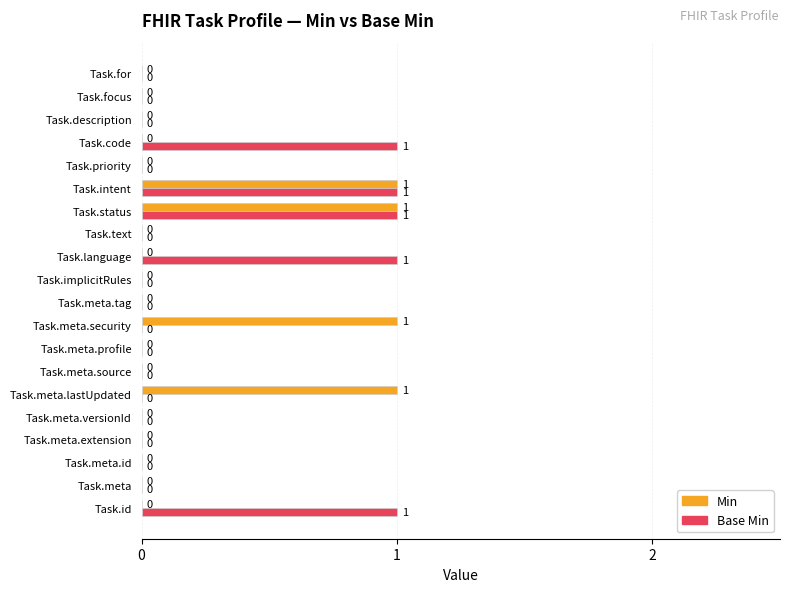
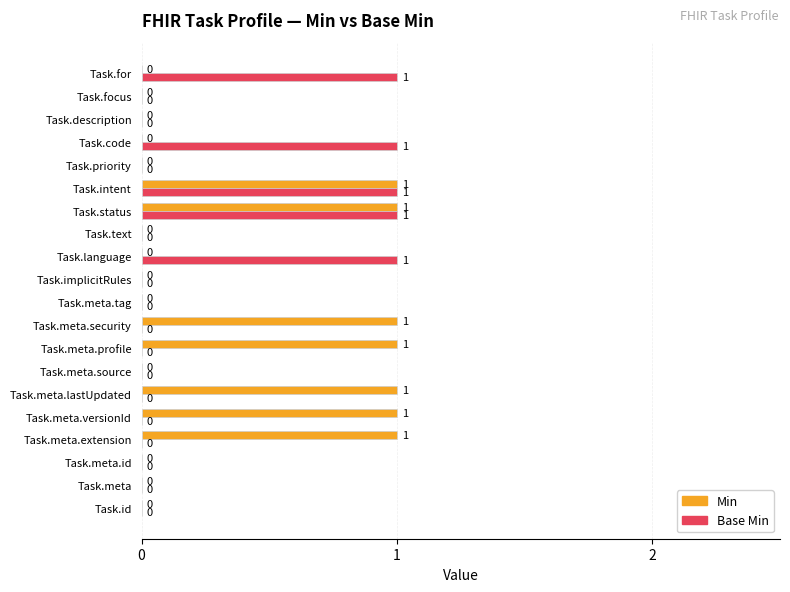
  {
    "Min": {
      "Task.code": 0,
      "Task.language": 0,
      "Task.meta.security": 1,
-     "Task.meta.profile": 0,
+     "Task.meta.profile": 1,
      "Task.meta.lastUpdated": 1,
-     "Task.meta.versionId": 0,
-     "Task.meta.extension": 0,
+     "Task.meta.versionId": 1,
+     "Task.meta.extension": 1,
      "Task.id": 0
    },
    "Base Min": {
-     "Task.for": 0,
+     "Task.for": 1,
      "Task.code": 1,
      "Task.language": 1,
      "Task.meta.security": 0,
      "Task.meta.lastUpdated": 0,
-     "Task.id": 1
+     "Task.id": 0
    }
  }
